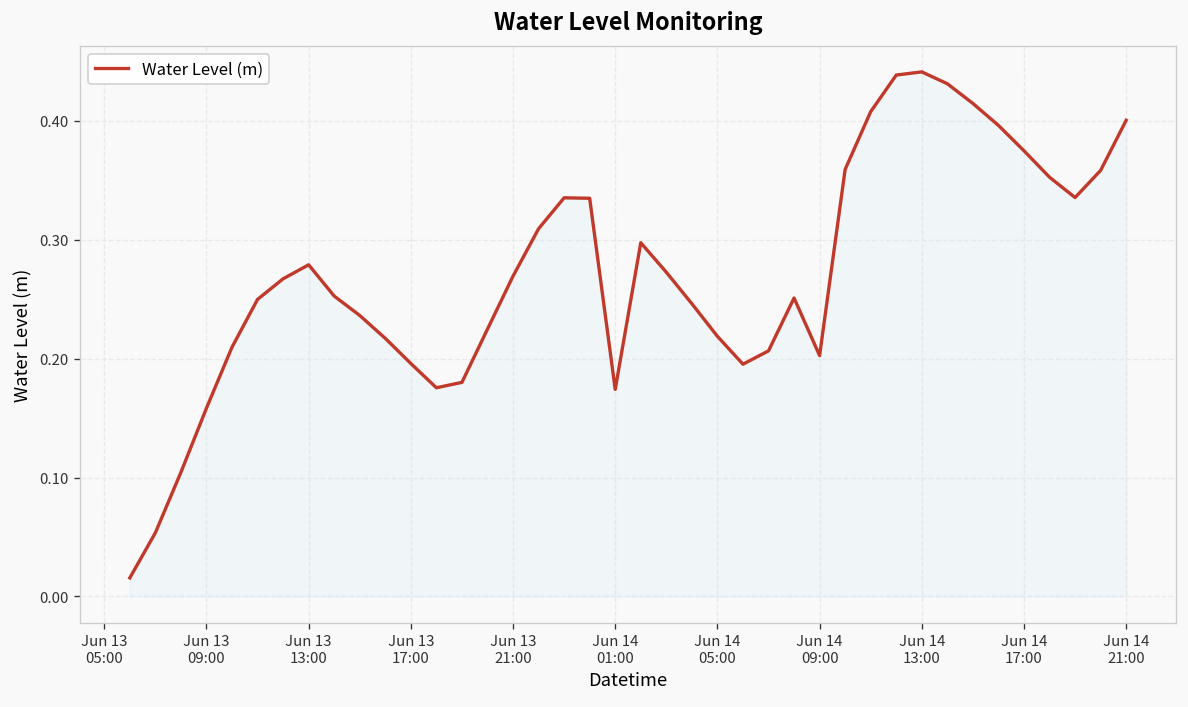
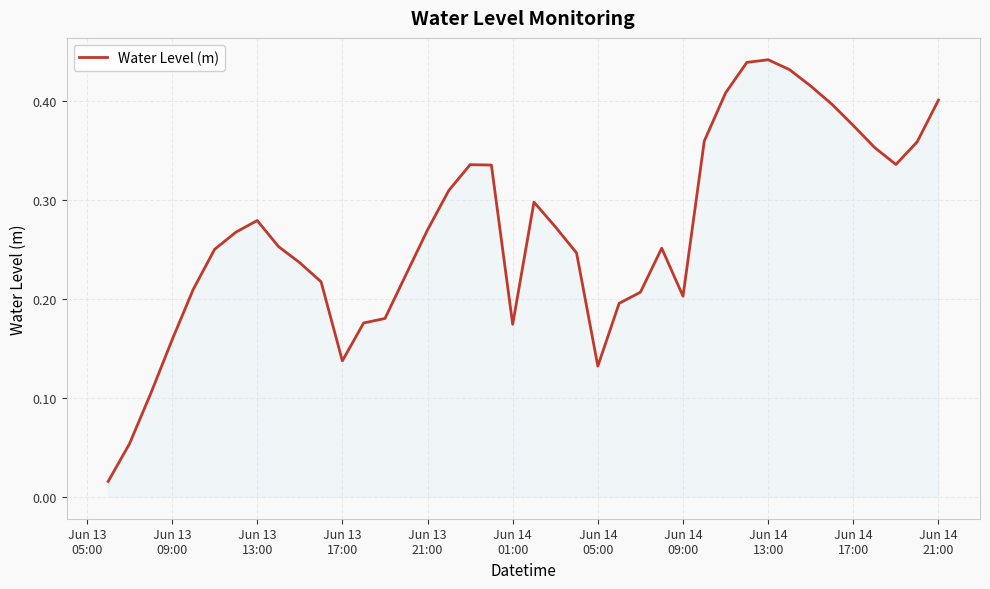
  {
    "Jun 13 09:00": 0.16,
    "Jun 13 13:00": 0.28,
-   "Jun 13 17:00": 0.20,
+   "Jun 13 17:00": 0.14,
    "Jun 13 21:00": 0.27,
    "Jun 14 01:00": 0.17,
-   "Jun 14 05:00": 0.22,
+   "Jun 14 05:00": 0.13,
    "Jun 14 09:00": 0.20,
    "Jun 14 13:00": 0.44,
    "Jun 14 17:00": 0.37,
    "Jun 14 21:00": 0.40
  }
